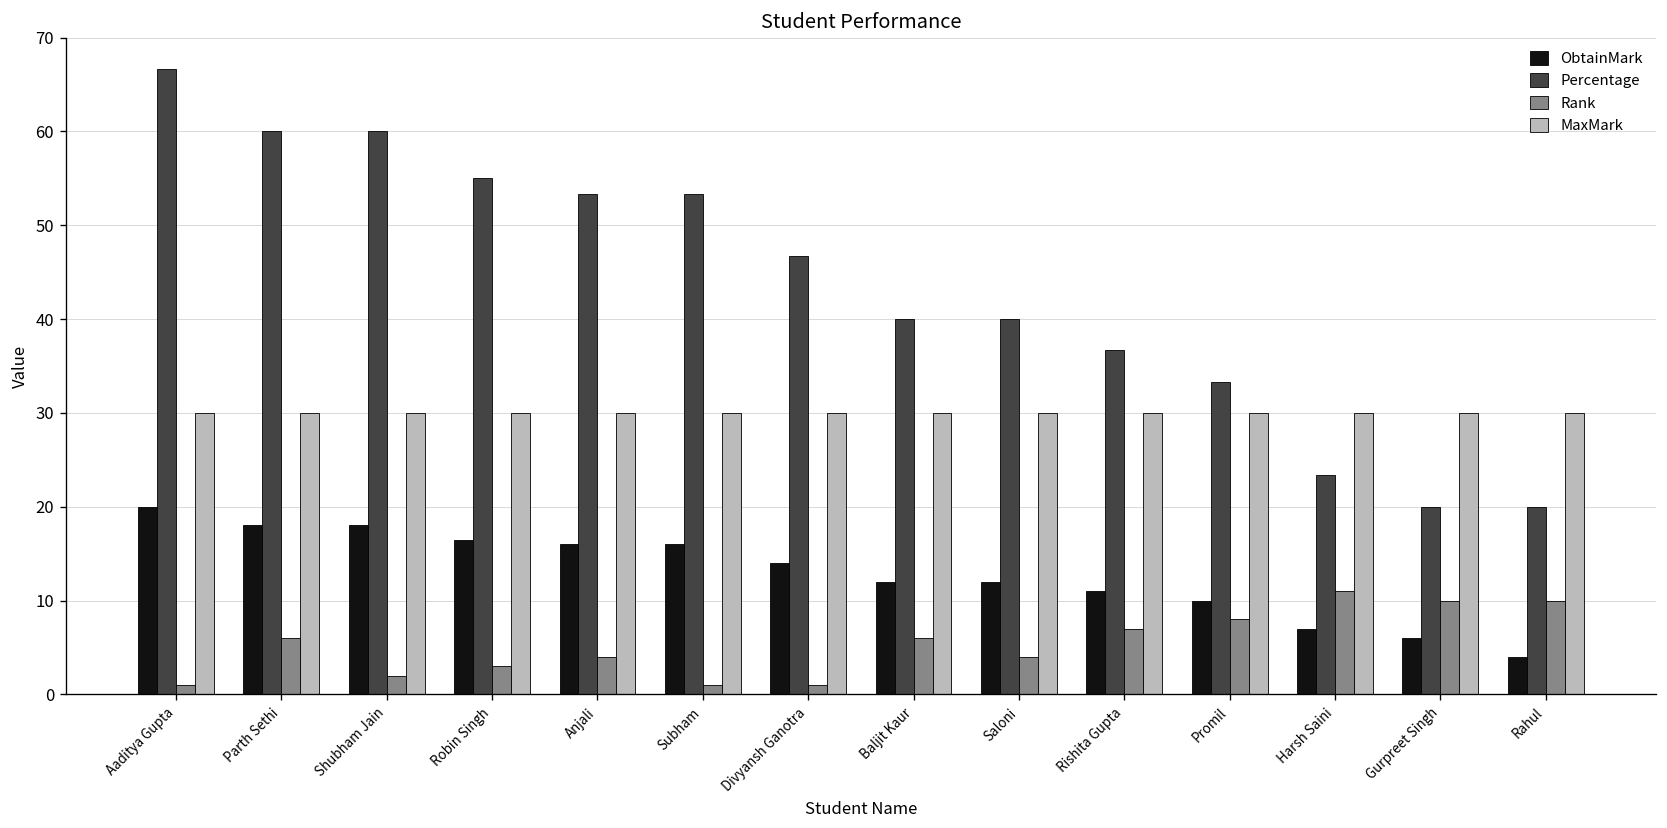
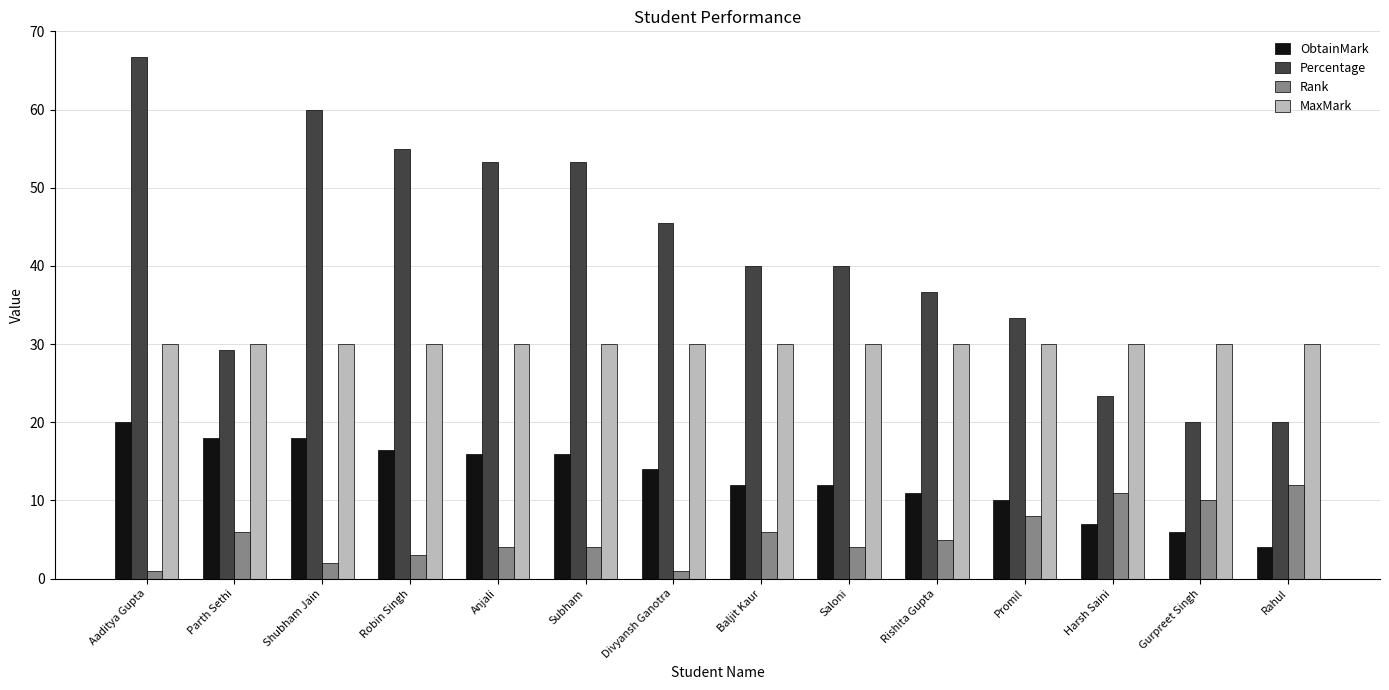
  {
    "ObtainMark": {
      "Aaditya Gupta": 20,
      "Parth Sethi": 18,
      "Shubham Jain": 18,
      "Robin Singh": 17,
      "Anjali": 16,
      "Subham": 16,
      "Divyansh Ganotra": 14,
      "Baljit Kaur": 12,
      "Saloni": 12,
      "Rishita Gupta": 11,
      "Promil": 10,
      "Harsh Saini": 7,
      "Gurpreet Singh": 6,
      "Rahul": 4
    },
    "Percentage": {
      "Aaditya Gupta": 67,
-     "Parth Sethi": 60,
+     "Parth Sethi": 29,
      "Shubham Jain": 60,
      "Robin Singh": 55,
      "Anjali": 53,
      "Subham": 53,
-     "Divyansh Ganotra": 47,
+     "Divyansh Ganotra": 45,
      "Baljit Kaur": 40,
      "Saloni": 40,
      "Rishita Gupta": 37,
      "Promil": 33,
      "Harsh Saini": 23,
      "Gurpreet Singh": 20,
      "Rahul": 20
    },
    "Rank": {
      "Aaditya Gupta": 1,
      "Parth Sethi": 6,
      "Shubham Jain": 2,
      "Robin Singh": 3,
      "Anjali": 4,
-     "Subham": 1,
+     "Subham": 4,
      "Divyansh Ganotra": 1,
      "Baljit Kaur": 6,
      "Saloni": 4,
-     "Rishita Gupta": 7,
+     "Rishita Gupta": 5,
      "Promil": 8,
      "Harsh Saini": 11,
      "Gurpreet Singh": 10,
-     "Rahul": 10
+     "Rahul": 12
    },
    "MaxMark": {
      "Aaditya Gupta": 30,
      "Parth Sethi": 30,
      "Shubham Jain": 30,
      "Robin Singh": 30,
      "Anjali": 30,
      "Subham": 30,
      "Divyansh Ganotra": 30,
      "Baljit Kaur": 30,
      "Saloni": 30,
      "Rishita Gupta": 30,
      "Promil": 30,
      "Harsh Saini": 30,
      "Gurpreet Singh": 30,
      "Rahul": 30
    }
  }
